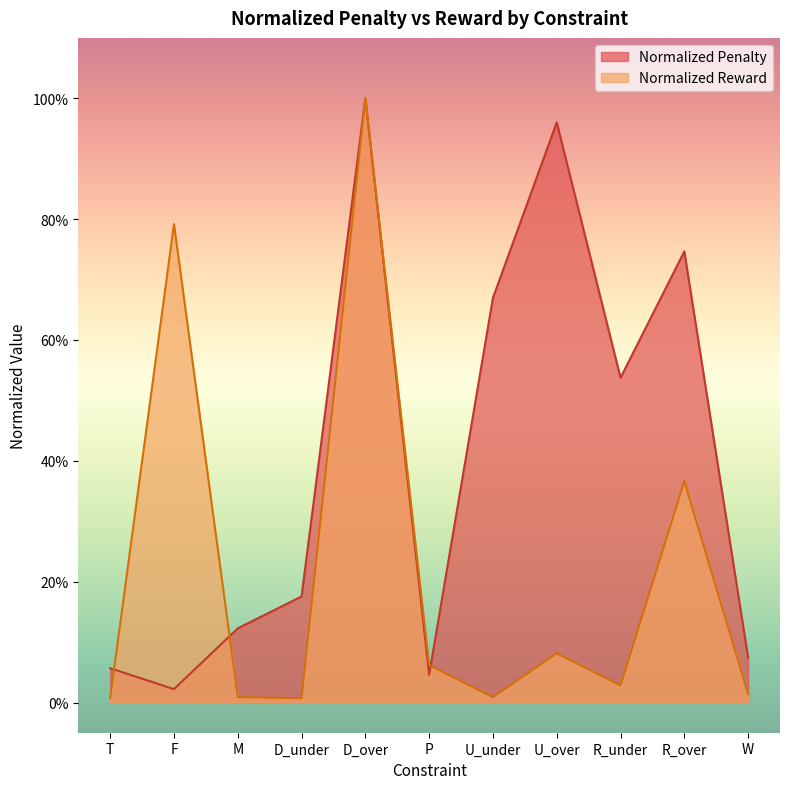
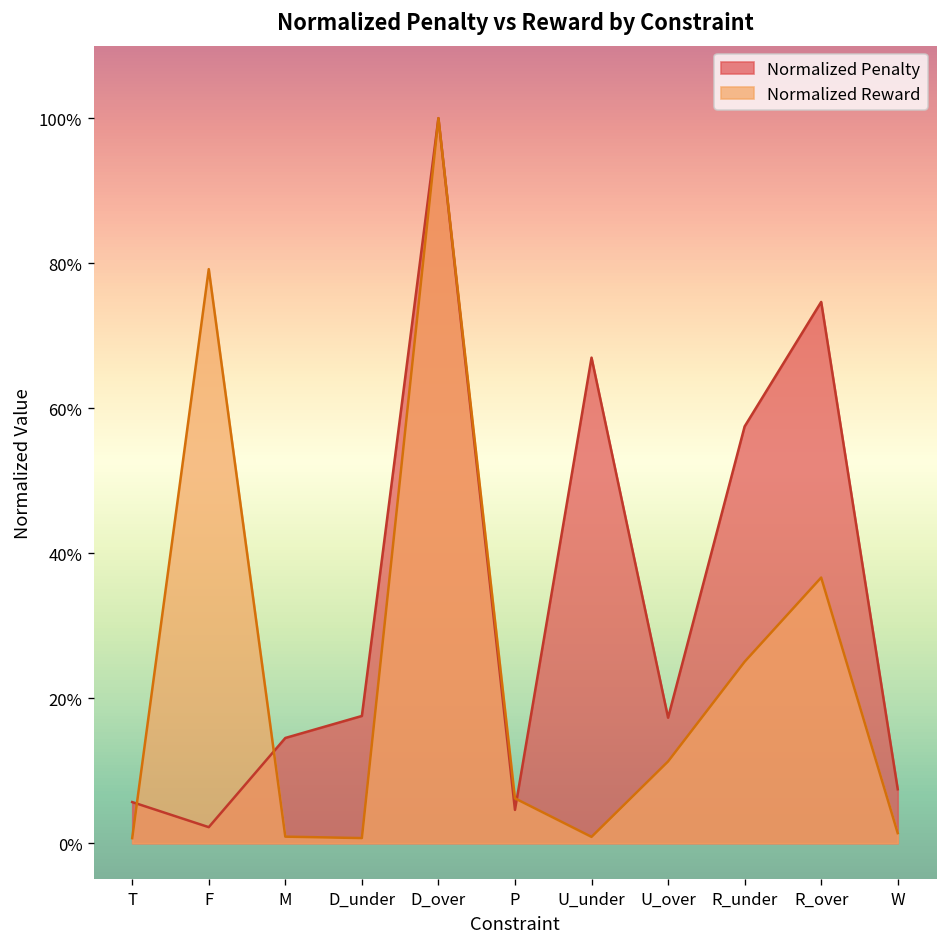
  {
    "Normalized Penalty": {
      "T": "6%",
      "F": "2%",
-     "M": "12%",
+     "M": "15%",
      "D_under": "18%",
      "P": "5%",
      "U_under": "67%",
-     "U_over": "96%",
-     "R_under": "54%",
+     "U_over": "17%",
+     "R_under": "57%",
      "R_over": "75%",
      "W": "7%"
    },
    "Normalized Reward": {
      "T": "1%",
      "F": "79%",
      "M": "1%",
      "D_under": "1%",
      "P": "6%",
      "U_under": "1%",
-     "U_over": "8%",
-     "R_under": "3%",
+     "U_over": "11%",
+     "R_under": "25%",
      "R_over": "37%",
      "W": "1%"
    }
  }
